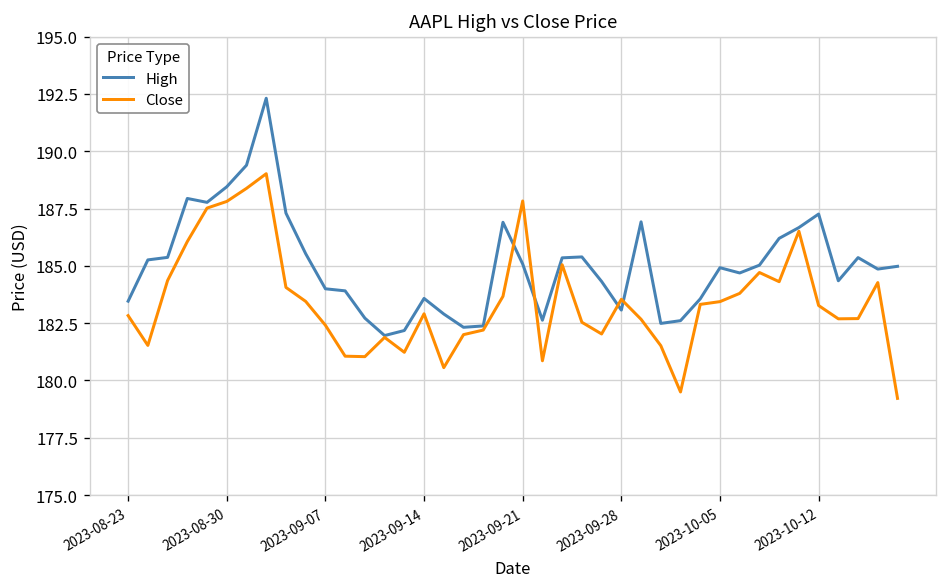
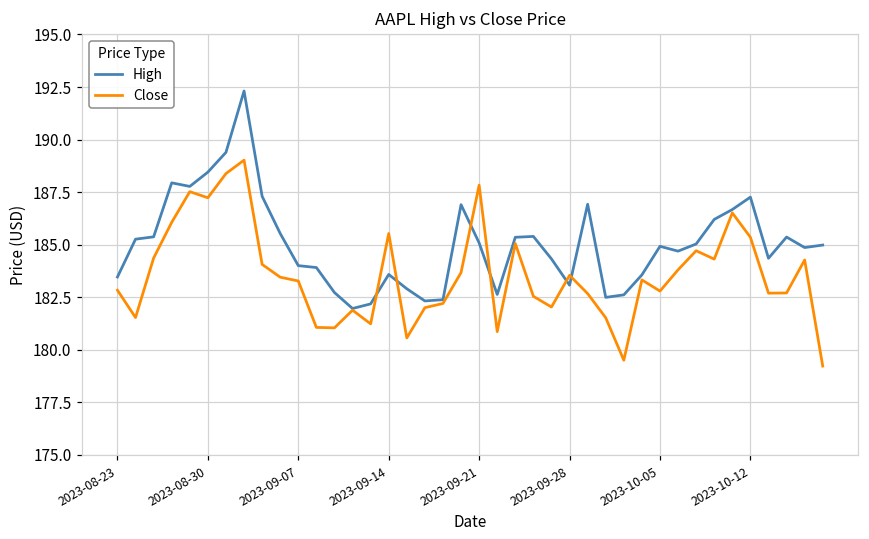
  {
    "High": {
      "2023-08-23": 183.5,
      "2023-08-30": 188.5,
      "2023-09-07": 184.0,
      "2023-09-14": 183.6,
      "2023-09-21": 185.1,
      "2023-09-28": 183.1,
      "2023-10-05": 184.9,
      "2023-10-12": 187.3
    },
    "Close": {
      "2023-08-23": 182.8,
-     "2023-08-30": 187.8,
-     "2023-09-07": 182.4,
-     "2023-09-14": 182.9,
+     "2023-08-30": 187.2,
+     "2023-09-07": 183.3,
+     "2023-09-14": 185.5,
      "2023-09-21": 187.8,
      "2023-09-28": 183.5,
-     "2023-10-05": 183.4,
-     "2023-10-12": 183.3
+     "2023-10-05": 182.8,
+     "2023-10-12": 185.4
    }
  }
